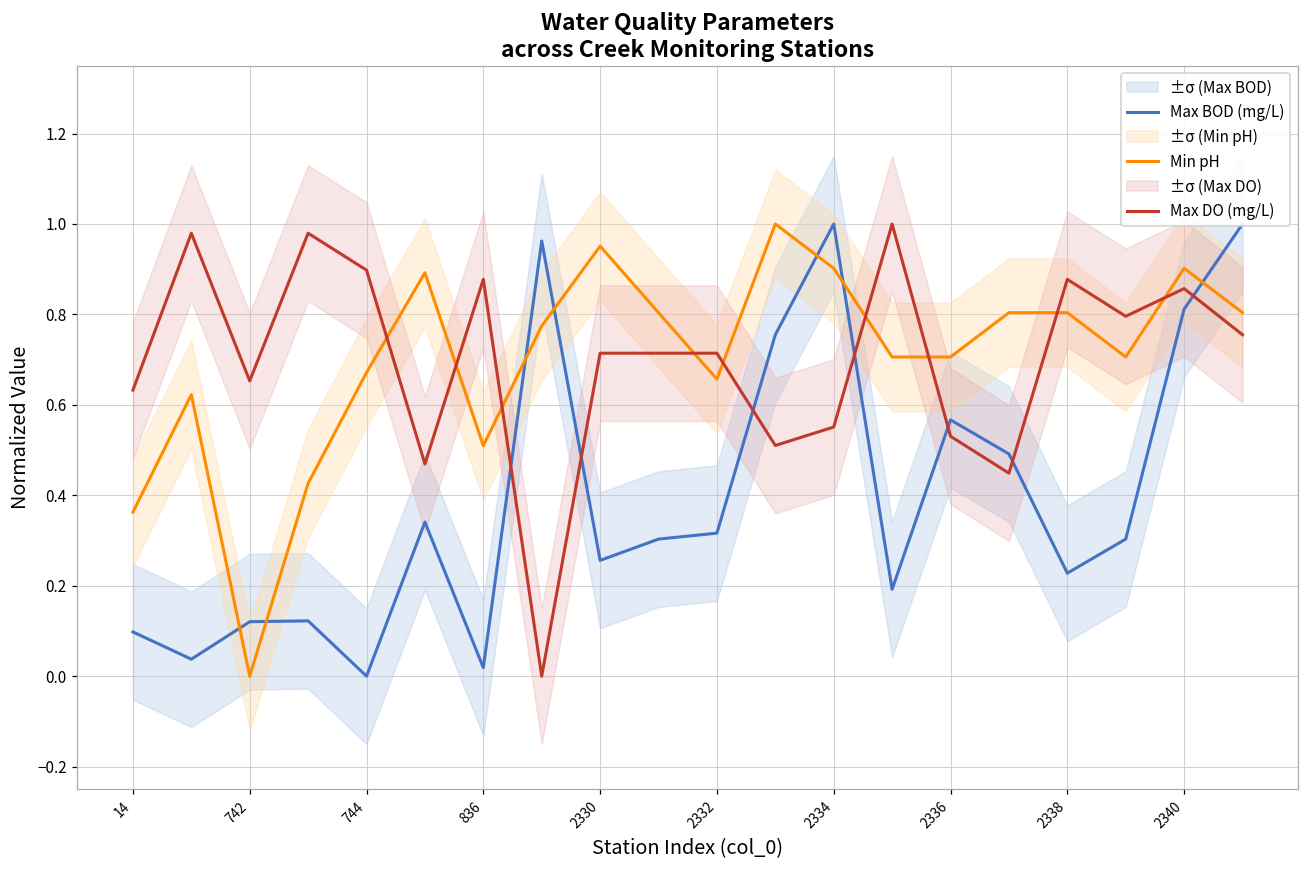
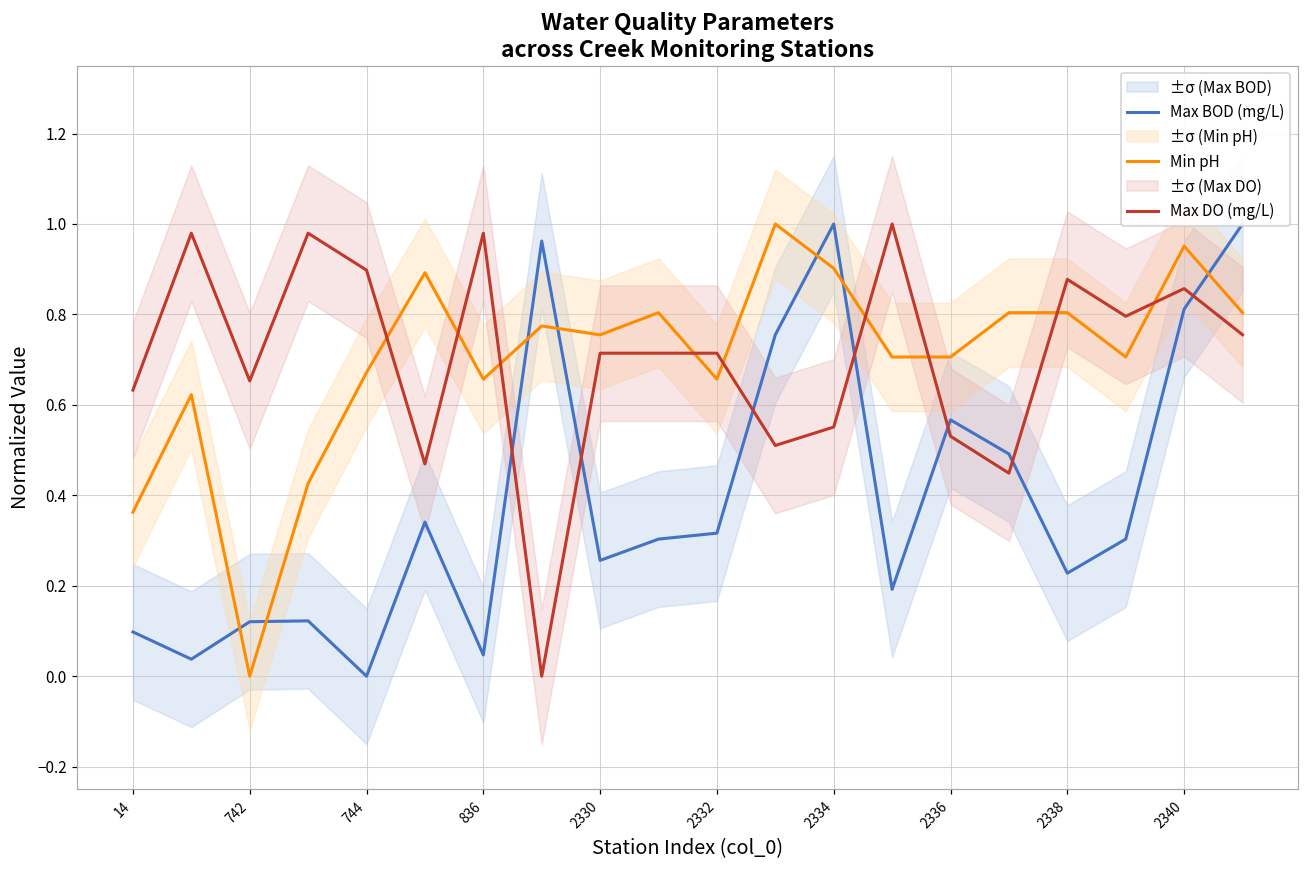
  {
    "Max BOD (mg/L)": {
      "14": 0.10,
      "744": 0.00,
-     "836": 0.02,
+     "836": 0.05,
      "2330": 0.26,
      "2332": 0.32,
      "2334": 1.00,
      "2336": 0.57,
      "2338": 0.23,
      "2340": 0.81
    },
    "Min pH": {
      "14": 0.36,
      "742": 0.00,
      "744": 0.67,
-     "836": 0.51,
-     "2330": 0.95,
+     "836": 0.66,
+     "2330": 0.75,
      "2332": 0.66,
      "2334": 0.90,
      "2336": 0.71,
      "2338": 0.80,
-     "2340": 0.90
+     "2340": 0.95
    },
    "Max DO (mg/L)": {
      "14": 0.63,
      "742": 0.65,
      "744": 0.90,
-     "836": 0.88,
+     "836": 0.98,
      "2330": 0.71,
      "2332": 0.71,
      "2334": 0.55,
      "2336": 0.53,
      "2338": 0.88,
      "2340": 0.86
    }
  }
